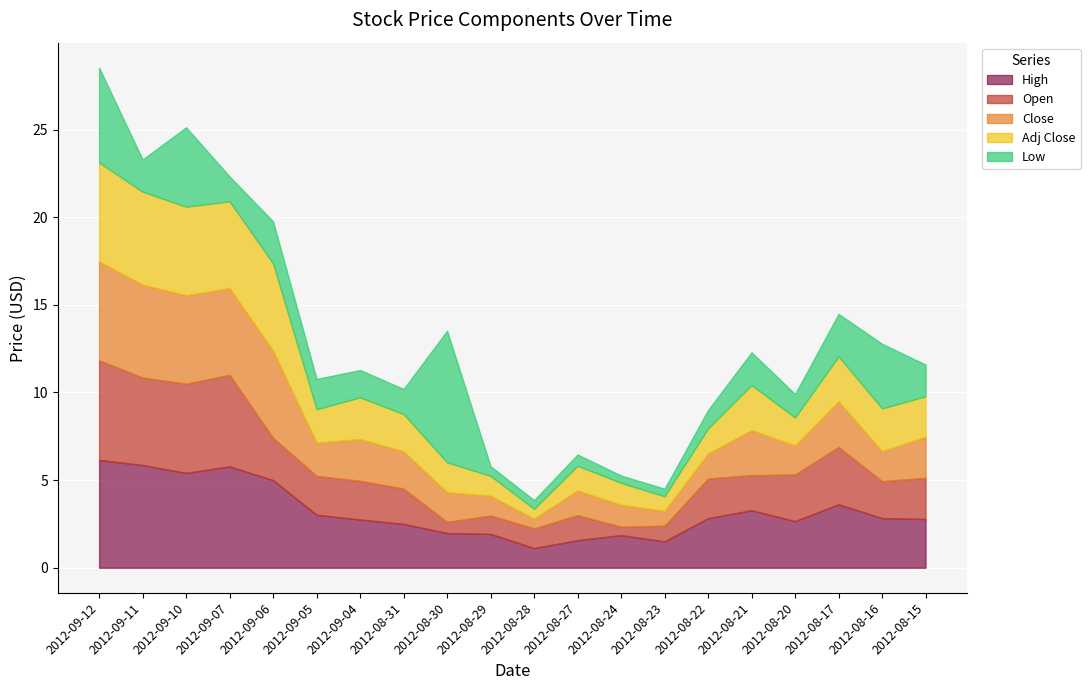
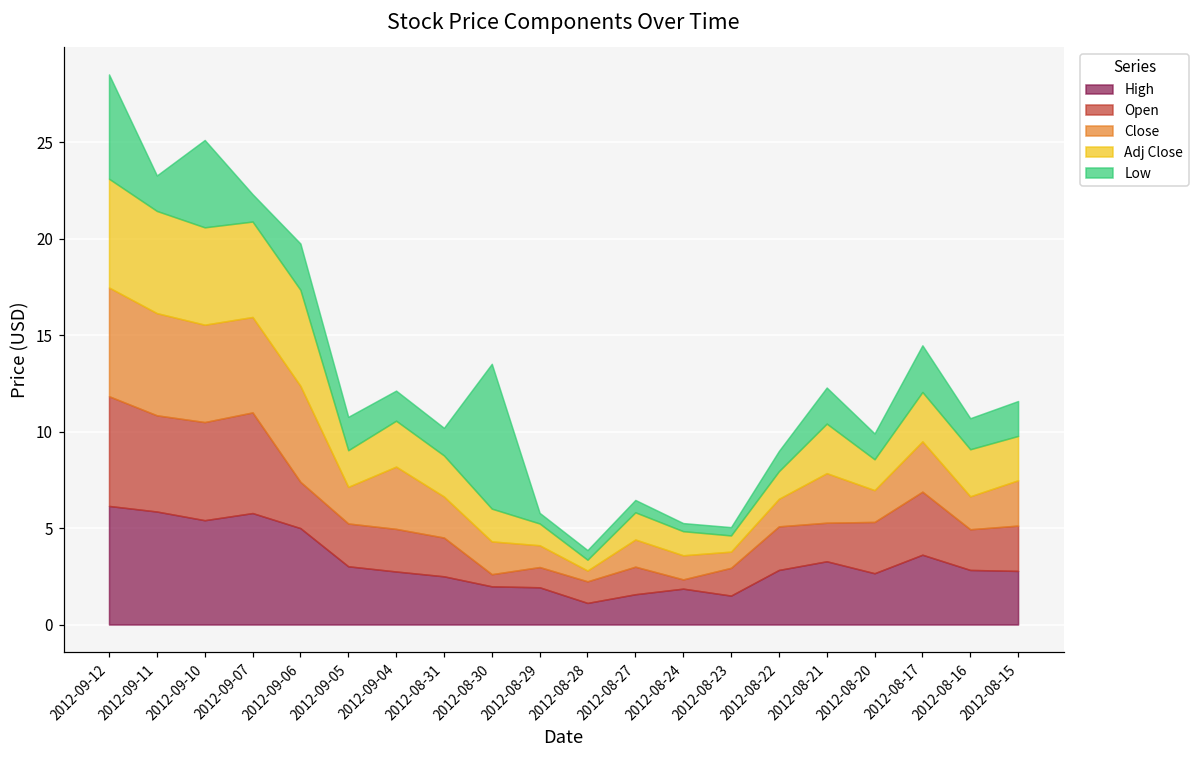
  {
    "High": {
      "2012-09-12": 6.2,
      "2012-09-11": 5.9,
      "2012-09-10": 5.4,
      "2012-09-07": 5.8,
      "2012-09-06": 5.0,
      "2012-09-05": 3.0,
      "2012-09-04": 2.8,
      "2012-08-31": 2.5,
      "2012-08-30": 2.0,
      "2012-08-29": 1.9,
      "2012-08-28": 1.1,
      "2012-08-27": 1.6,
      "2012-08-24": 1.9,
      "2012-08-23": 1.5,
      "2012-08-22": 2.8,
      "2012-08-21": 3.3,
      "2012-08-20": 2.7,
      "2012-08-17": 3.6,
      "2012-08-16": 2.8,
      "2012-08-15": 2.8
    },
    "Open": {
      "2012-09-12": 5.7,
      "2012-09-11": 5.0,
      "2012-09-10": 5.1,
      "2012-09-07": 5.2,
      "2012-09-06": 2.4,
      "2012-09-05": 2.2,
      "2012-09-04": 2.2,
      "2012-08-31": 2.0,
      "2012-08-30": 0.6,
      "2012-08-29": 1.0,
      "2012-08-28": 1.1,
      "2012-08-27": 1.4,
      "2012-08-24": 0.5,
-     "2012-08-23": 0.9,
+     "2012-08-23": 1.4,
      "2012-08-22": 2.3,
      "2012-08-21": 2.0,
      "2012-08-20": 2.7,
      "2012-08-17": 3.3,
      "2012-08-16": 2.1,
      "2012-08-15": 2.3
    },
    "Close": {
      "2012-09-12": 5.6,
      "2012-09-11": 5.3,
      "2012-09-10": 5.0,
      "2012-09-07": 5.0,
      "2012-09-06": 5.0,
      "2012-09-05": 1.9,
-     "2012-09-04": 2.4,
+     "2012-09-04": 3.2,
      "2012-08-31": 2.1,
      "2012-08-30": 1.7,
      "2012-08-29": 1.1,
      "2012-08-28": 0.6,
      "2012-08-27": 1.4,
      "2012-08-24": 1.3,
      "2012-08-23": 0.8,
      "2012-08-22": 1.4,
      "2012-08-21": 2.6,
      "2012-08-20": 1.7,
      "2012-08-17": 2.6,
      "2012-08-16": 1.7,
      "2012-08-15": 2.3
    },
    "Adj Close": {
      "2012-09-12": 5.6,
      "2012-09-11": 5.3,
      "2012-09-10": 5.0,
      "2012-09-07": 5.0,
      "2012-09-06": 5.0,
      "2012-09-05": 1.9,
      "2012-09-04": 2.4,
      "2012-08-31": 2.1,
      "2012-08-30": 1.7,
      "2012-08-29": 1.1,
      "2012-08-28": 0.6,
      "2012-08-27": 1.4,
      "2012-08-24": 1.3,
      "2012-08-23": 0.8,
      "2012-08-22": 1.4,
      "2012-08-21": 2.6,
      "2012-08-20": 1.6,
      "2012-08-17": 2.6,
      "2012-08-16": 2.4,
      "2012-08-15": 2.3
    },
    "Low": {
      "2012-09-12": 5.4,
      "2012-09-11": 1.8,
      "2012-09-10": 4.5,
      "2012-09-07": 1.4,
      "2012-09-06": 2.4,
      "2012-09-05": 1.7,
      "2012-09-04": 1.6,
      "2012-08-31": 1.4,
      "2012-08-30": 7.5,
      "2012-08-29": 0.5,
      "2012-08-28": 0.5,
      "2012-08-27": 0.6,
      "2012-08-24": 0.4,
      "2012-08-23": 0.4,
      "2012-08-22": 1.0,
      "2012-08-21": 1.9,
      "2012-08-20": 1.3,
      "2012-08-17": 2.4,
-     "2012-08-16": 3.7,
+     "2012-08-16": 1.6,
      "2012-08-15": 1.8
    }
  }
